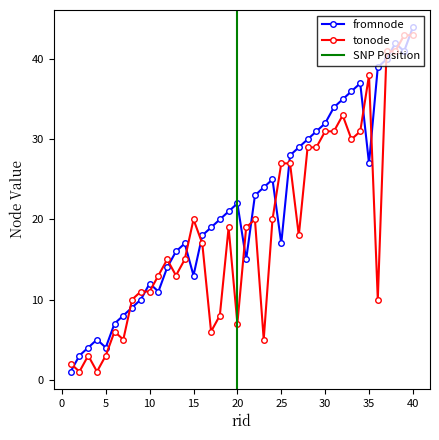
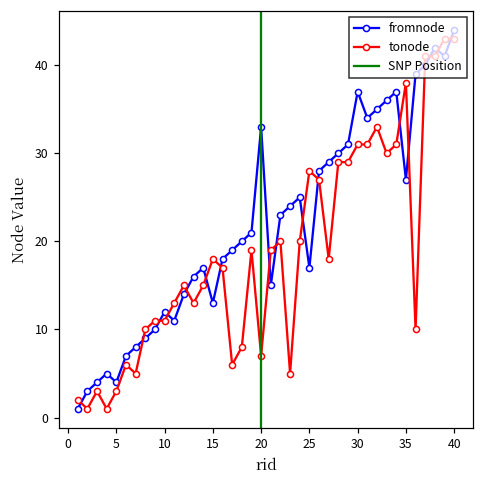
  {
    "fromnode": {
      "5": 4,
      "10": 12,
      "15": 13,
-     "20": 22,
+     "20": 33,
      "25": 17,
-     "30": 32,
+     "30": 37,
      "35": 27
    },
    "tonode": {
      "5": 3,
      "10": 11,
-     "15": 20,
+     "15": 18,
      "20": 7,
-     "25": 27,
+     "25": 28,
      "30": 31,
      "35": 38
    }
  }
